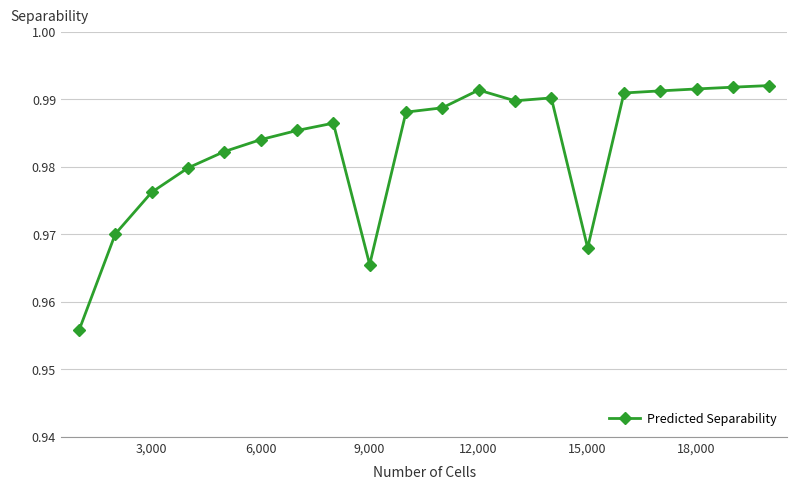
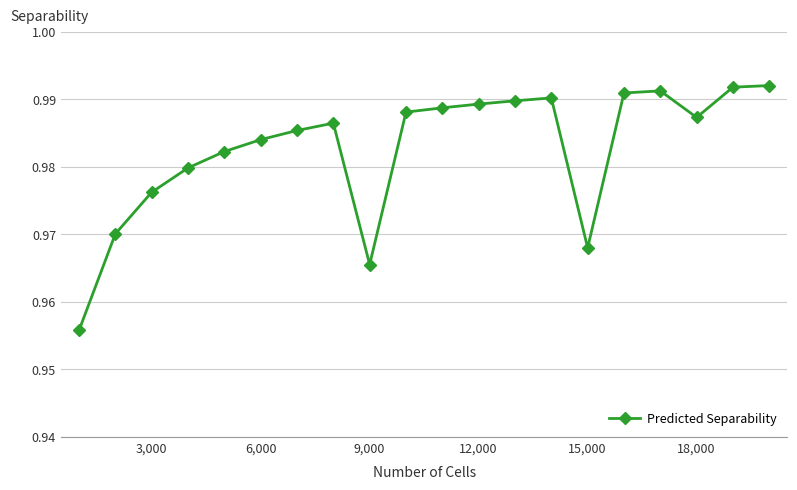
  {
    "3,000": 0.976,
    "6,000": 0.984,
    "9,000": 0.966,
-   "12,000": 0.991,
+   "12,000": 0.989,
    "15,000": 0.968,
-   "18,000": 0.992
+   "18,000": 0.987
  }
